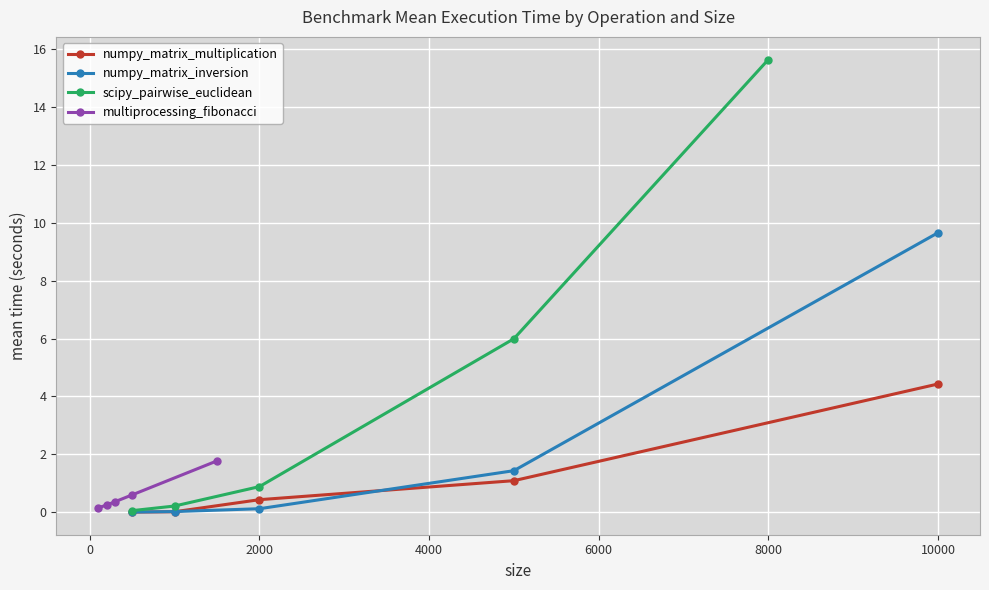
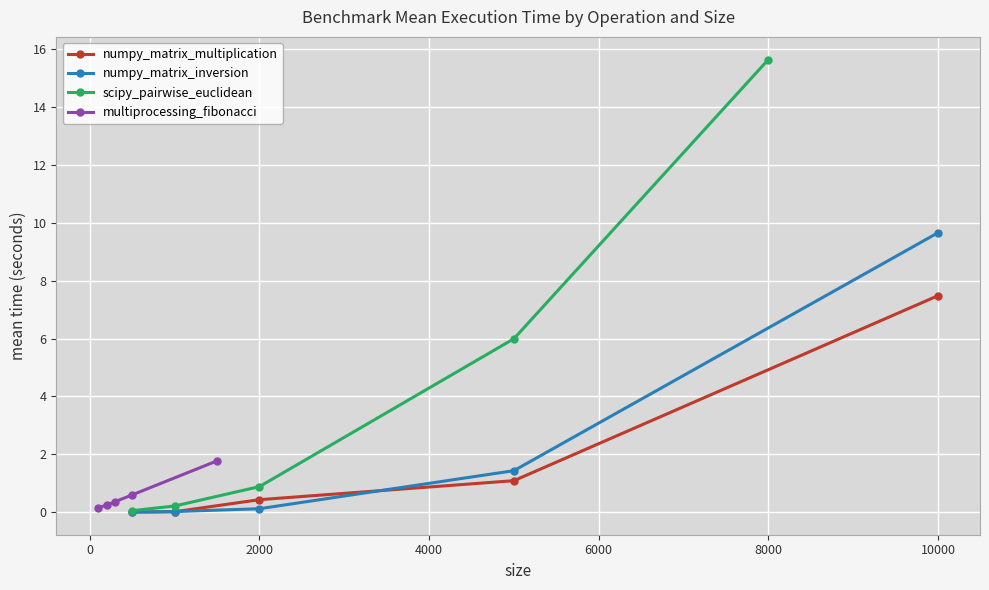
  {
    "numpy_matrix_multiplication": {
      "2000": 0.4,
-     "10000": 4.4
+     "10000": 7.5
    },
    "numpy_matrix_inversion": {
      "2000": 0.1,
      "10000": 9.7
    },
    "scipy_pairwise_euclidean": {
      "2000": 0.9,
      "8000": 15.6
    }
  }
